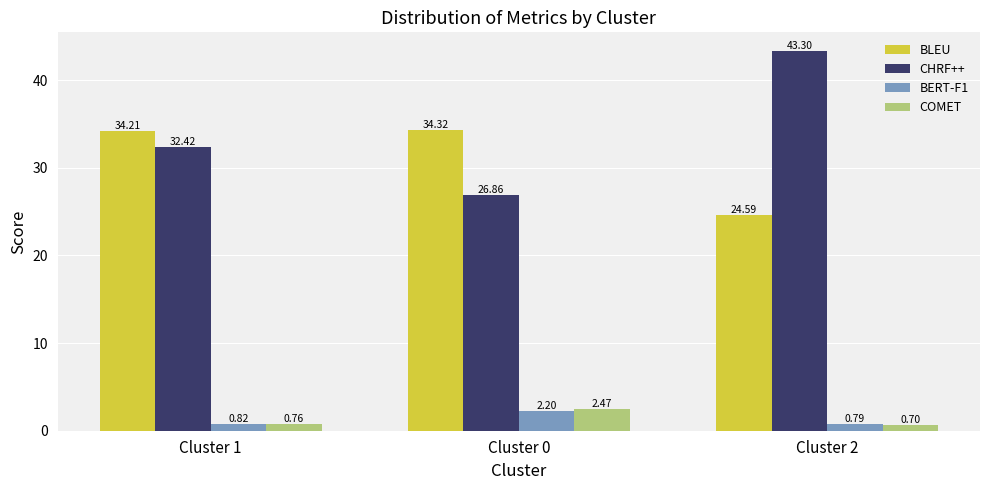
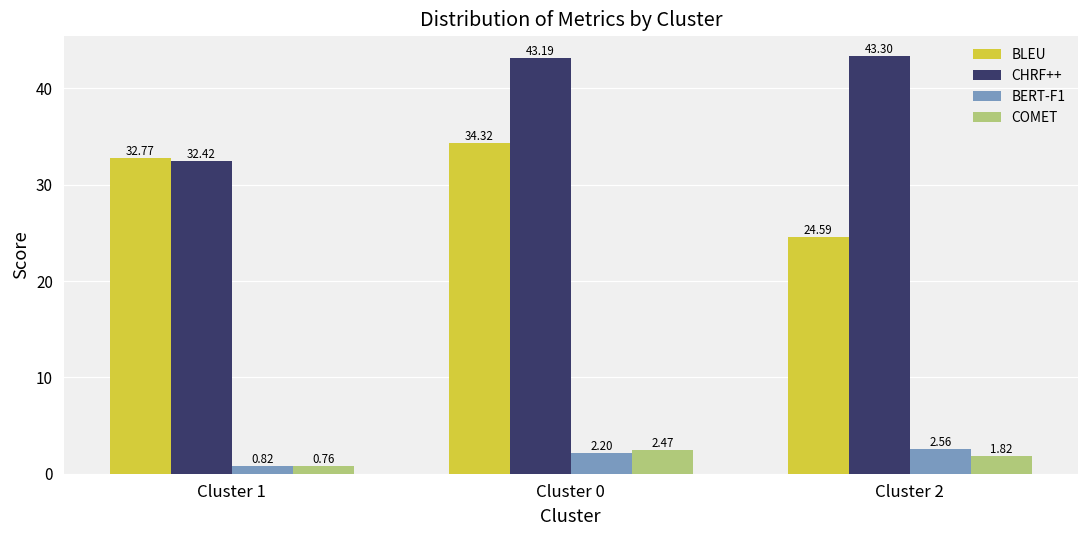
  {
    "BLEU": {
-     "Cluster 1": 34.21,
+     "Cluster 1": 32.77,
      "Cluster 0": 34.32,
      "Cluster 2": 24.59
    },
    "CHRF++": {
      "Cluster 1": 32.42,
-     "Cluster 0": 26.86,
+     "Cluster 0": 43.19,
      "Cluster 2": 43.30
    },
    "BERT-F1": {
      "Cluster 1": 0.82,
      "Cluster 0": 2.20,
-     "Cluster 2": 0.79
+     "Cluster 2": 2.56
    },
    "COMET": {
      "Cluster 1": 0.76,
      "Cluster 0": 2.47,
-     "Cluster 2": 0.70
+     "Cluster 2": 1.82
    }
  }
